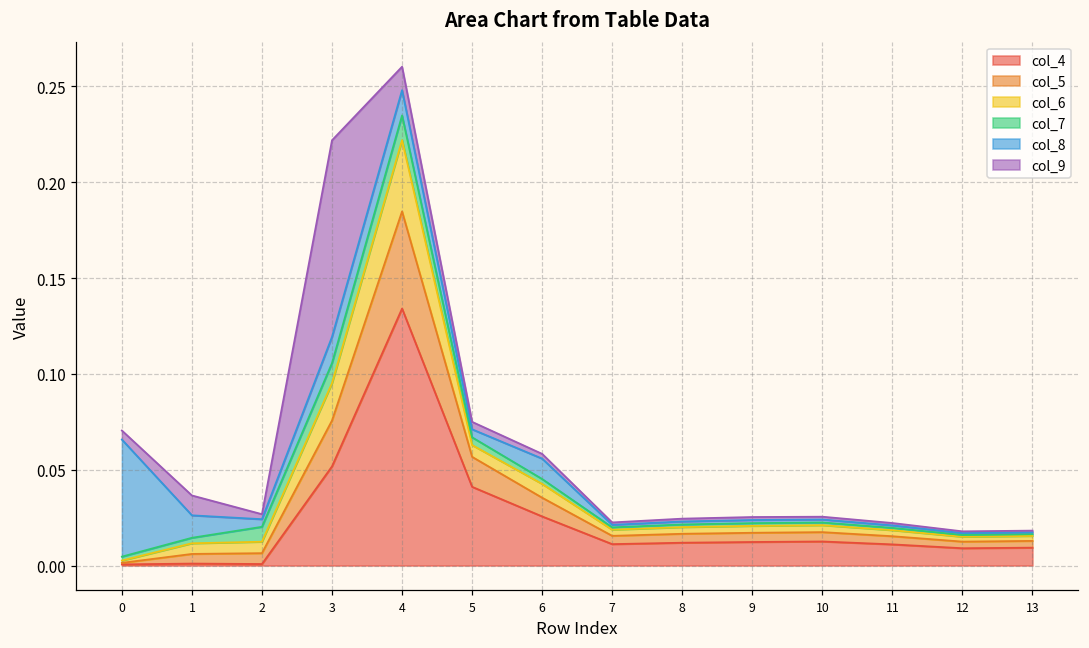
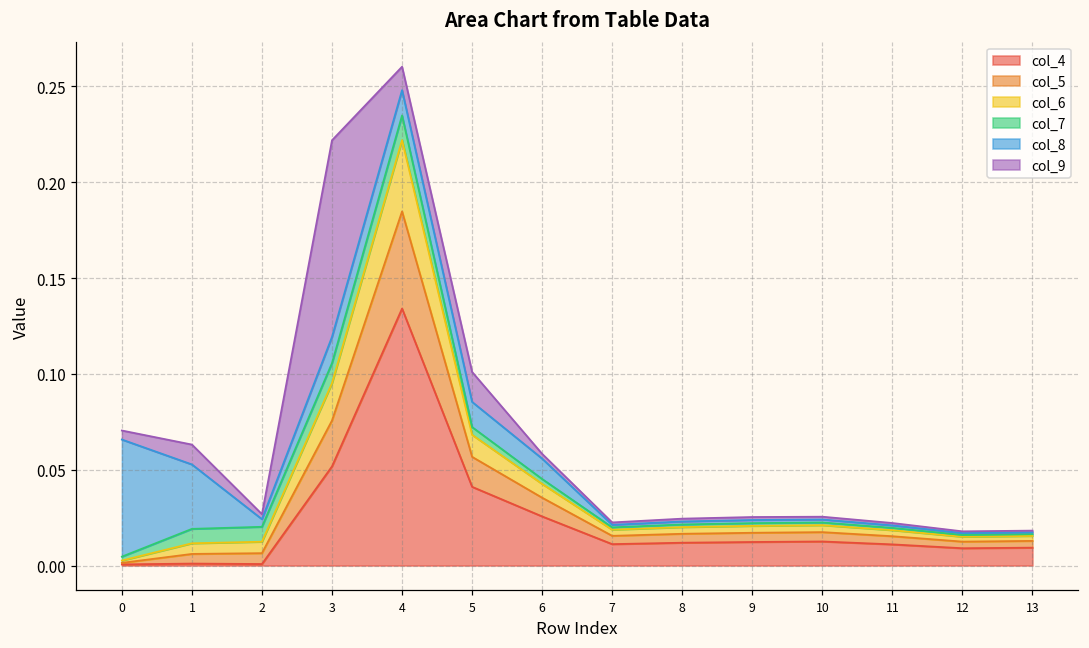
  {
    "col_6": {
      "1": 0.006,
      "2": 0.006,
      "3": 0.020,
      "4": 0.037,
-     "5": 0.006,
+     "5": 0.011,
      "6": 0.007
    },
    "col_7": {
      "0": 0.002,
-     "1": 0.003,
+     "1": 0.008,
      "2": 0.008,
      "3": 0.010,
      "4": 0.013,
      "5": 0.004,
      "6": 0.003
    },
    "col_8": {
      "0": 0.061,
-     "1": 0.012,
+     "1": 0.034,
      "2": 0.004,
      "3": 0.014,
      "4": 0.013,
-     "5": 0.004,
+     "5": 0.013,
      "6": 0.011,
      "8": 0.002,
      "9": 0.002
    },
    "col_9": {
      "0": 0.005,
      "1": 0.010,
      "2": 0.003,
      "3": 0.103,
      "4": 0.012,
-     "5": 0.004,
+     "5": 0.016,
      "6": 0.002,
      "8": 0.001,
      "9": 0.002
    }
  }
